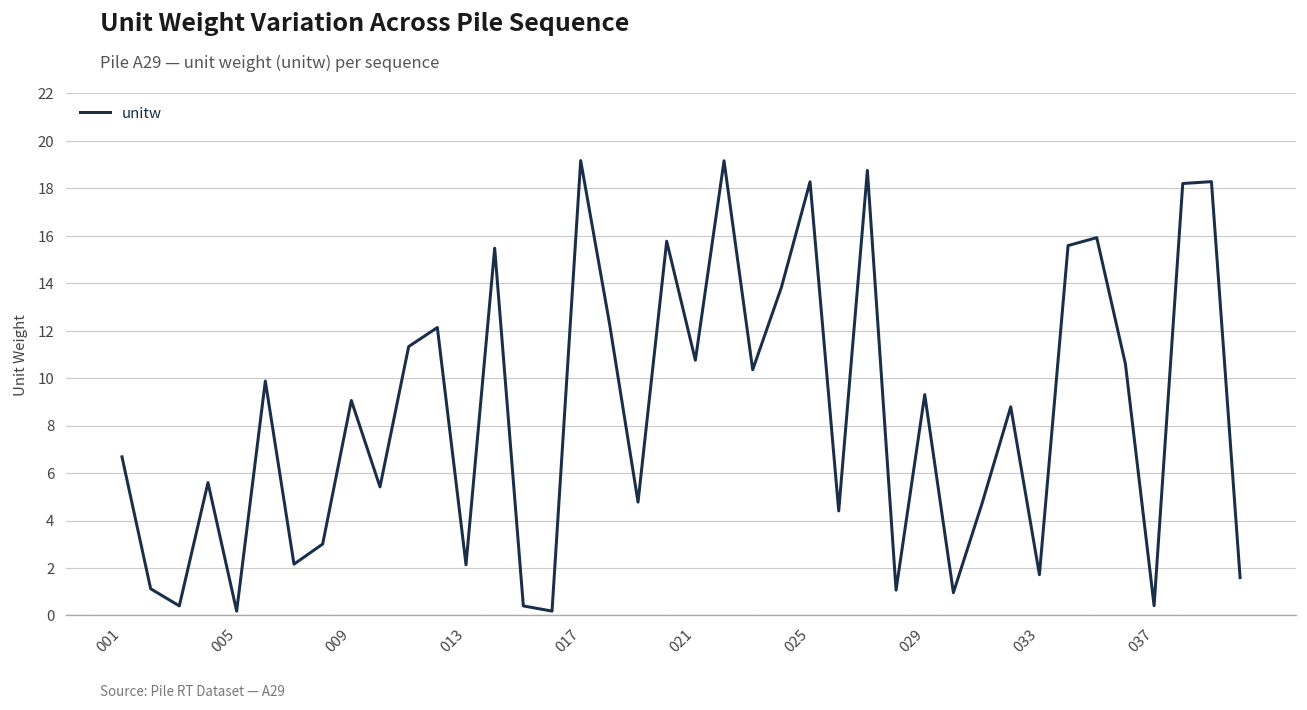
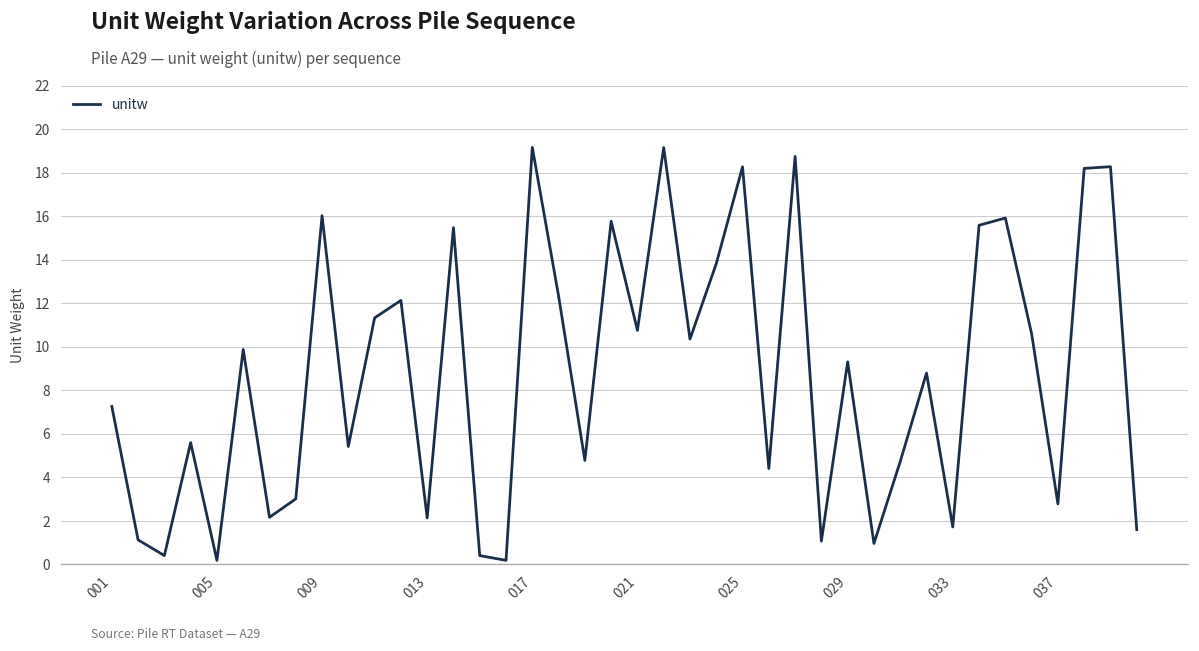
  {
-   "001": 6.7,
+   "001": 7.3,
    "005": 0.2,
-   "009": 9.1,
+   "009": 16.0,
    "013": 2.1,
    "017": 19.2,
    "021": 10.8,
    "025": 18.3,
    "029": 9.3,
    "033": 1.7,
-   "037": 0.4
+   "037": 2.8
  }
